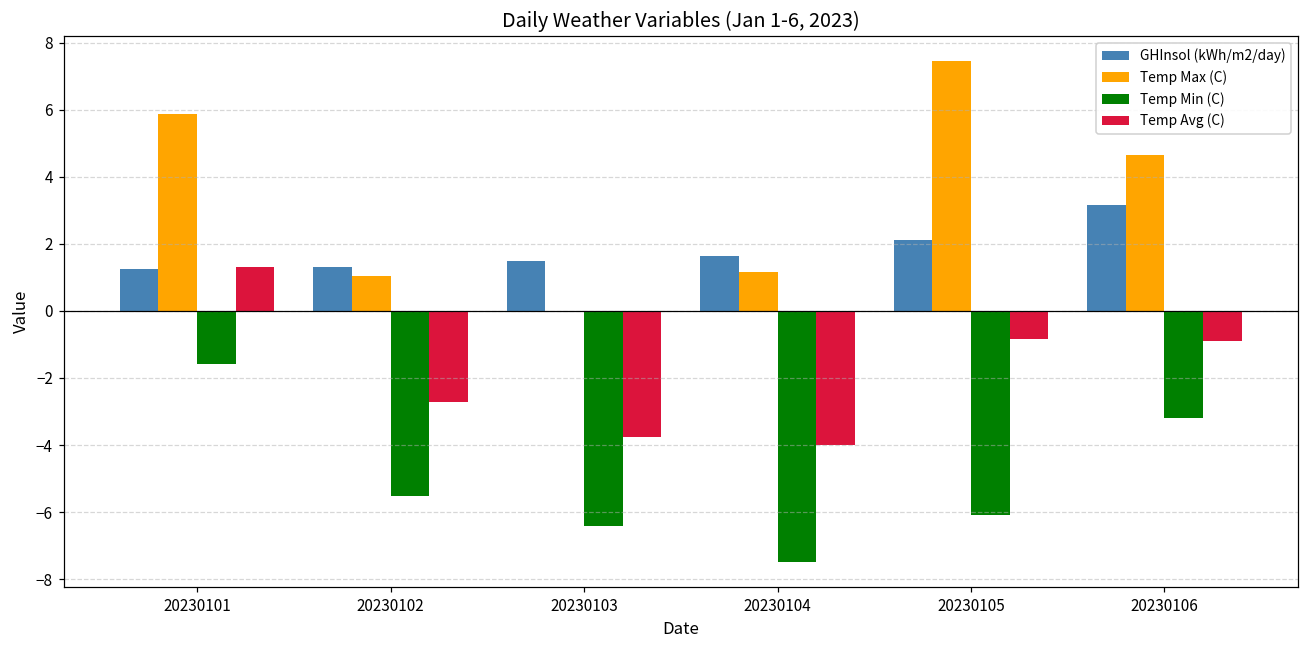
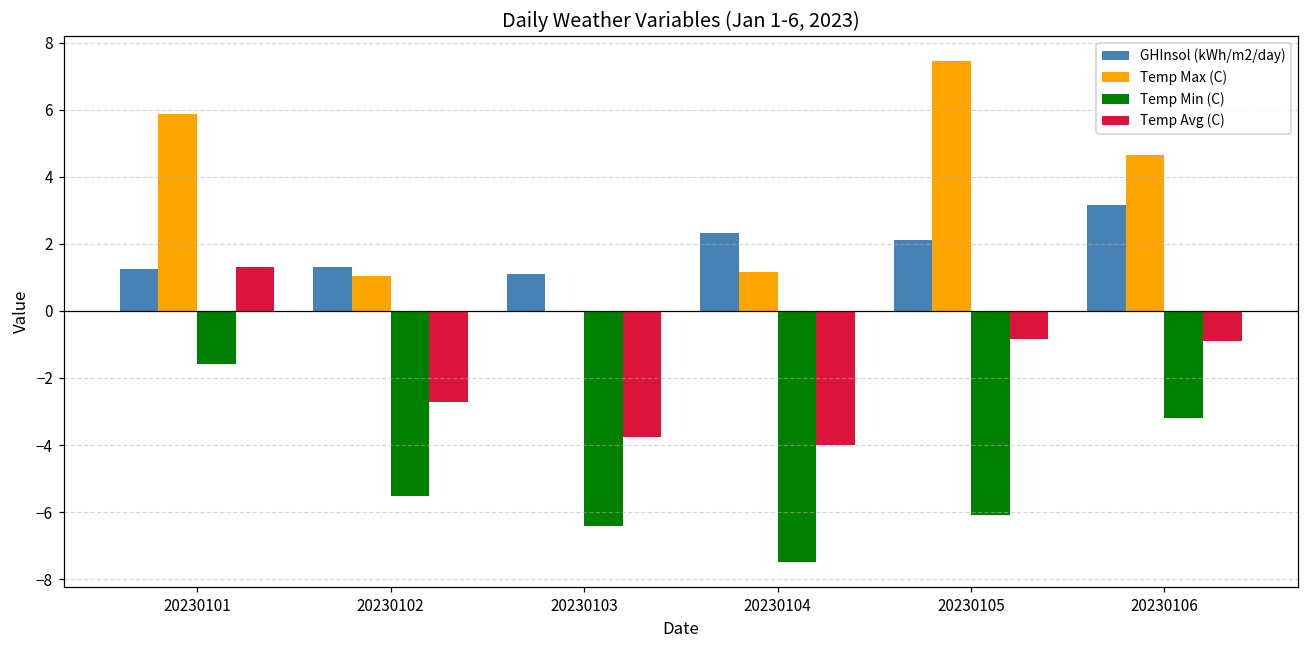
  {
    "GHInsol (kWh/m2/day)": {
      "20230101": 1.2,
      "20230102": 1.3,
-     "20230103": 1.5,
-     "20230104": 1.6,
+     "20230103": 1.1,
+     "20230104": 2.3,
      "20230105": 2.1,
      "20230106": 3.2
    },
    "Temp Max (C)": {
      "20230101": 5.9,
      "20230102": 1.1,
      "20230104": 1.2,
      "20230105": 7.4,
      "20230106": 4.7
    },
    "Temp Min (C)": {
      "20230101": -1.6,
      "20230102": -5.5,
      "20230103": -6.4,
      "20230104": -7.5,
      "20230105": -6.1,
      "20230106": -3.2
    },
    "Temp Avg (C)": {
      "20230101": 1.3,
      "20230102": -2.7,
      "20230103": -3.8,
      "20230104": -4.0,
      "20230105": -0.9,
      "20230106": -0.9
    }
  }
